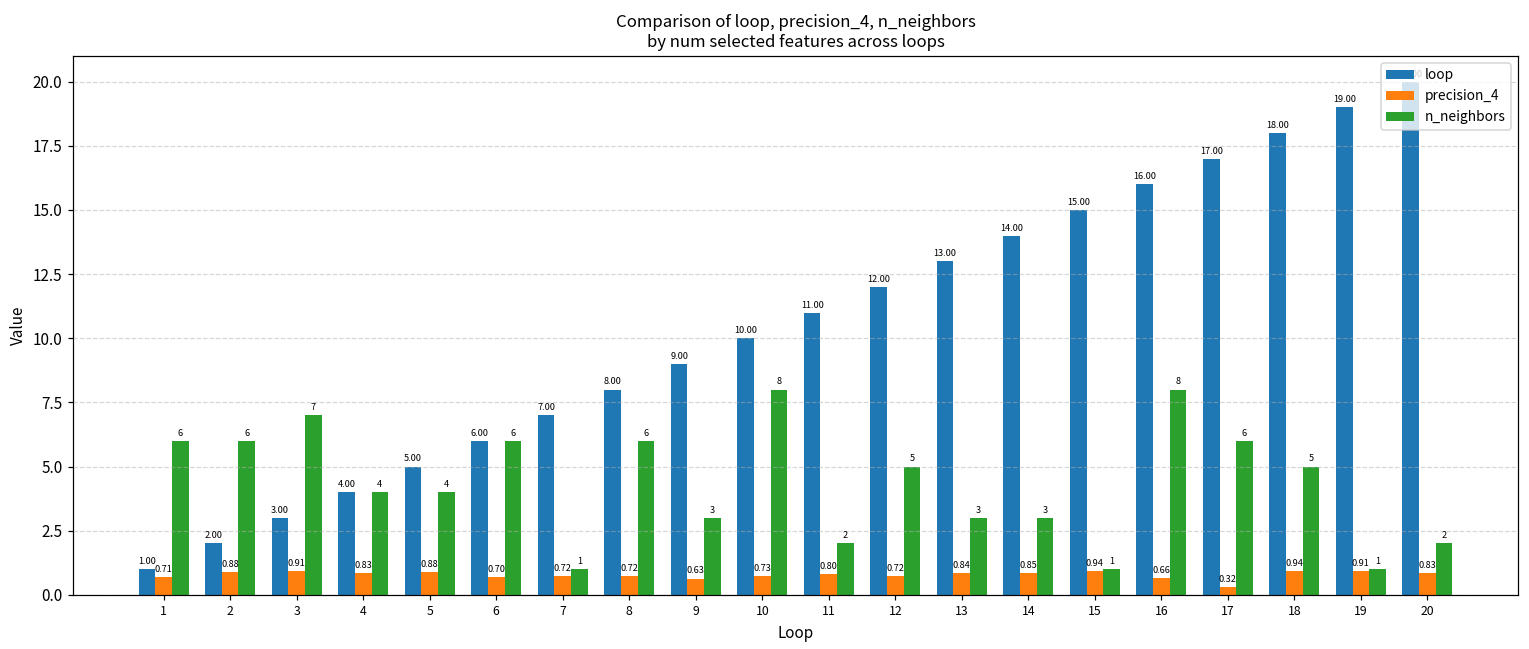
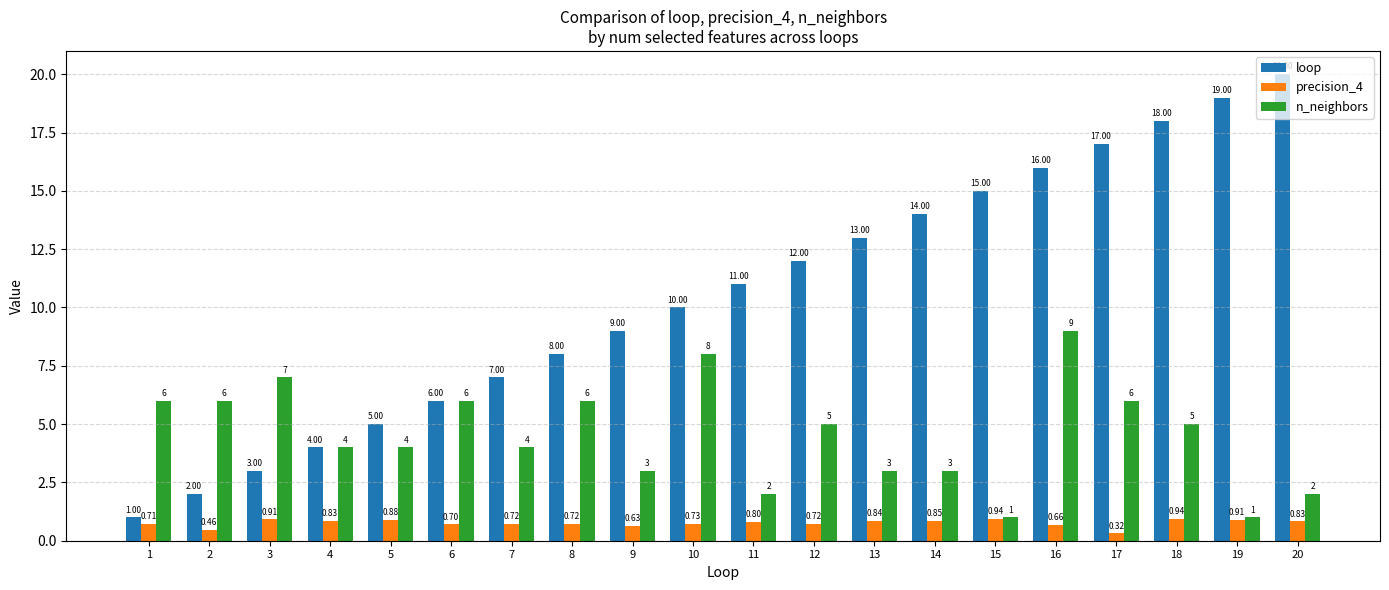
  {
    "loop": {
      "1": 1.00,
      "2": 2.00,
      "3": 3.00,
      "4": 4.00,
      "5": 5.00,
      "6": 6.00,
      "7": 7.00,
      "8": 8.00,
      "9": 9.00,
      "10": 10.00,
      "11": 11.00,
      "12": 12.00,
      "13": 13.00,
      "14": 14.00,
      "15": 15.00,
      "16": 16.00,
      "17": 17.00,
      "18": 18.00,
      "19": 19.00
    },
    "precision_4": {
      "1": 0.71,
-     "2": 0.88,
+     "2": 0.46,
      "3": 0.91,
      "4": 0.83,
      "5": 0.88,
      "6": 0.70,
      "7": 0.72,
      "8": 0.72,
      "9": 0.63,
      "10": 0.73,
      "11": 0.80,
      "12": 0.72,
      "13": 0.84,
      "14": 0.85,
      "15": 0.94,
      "16": 0.66,
      "17": 0.32,
      "18": 0.94,
      "19": 0.91,
      "20": 0.83
    },
    "n_neighbors": {
      "1": 6,
      "2": 6,
      "3": 7,
      "4": 4,
      "5": 4,
      "6": 6,
-     "7": 1,
+     "7": 4,
      "8": 6,
      "9": 3,
      "10": 8,
      "11": 2,
      "12": 5,
      "13": 3,
      "14": 3,
      "15": 1,
-     "16": 8,
+     "16": 9,
      "17": 6,
      "18": 5,
      "19": 1,
      "20": 2
    }
  }
